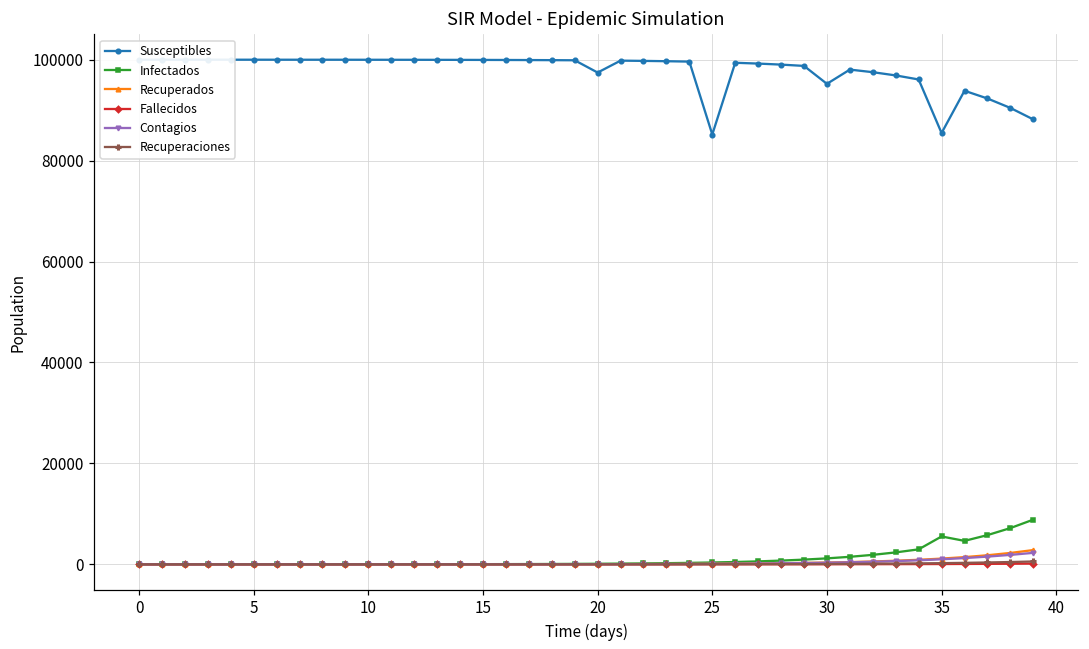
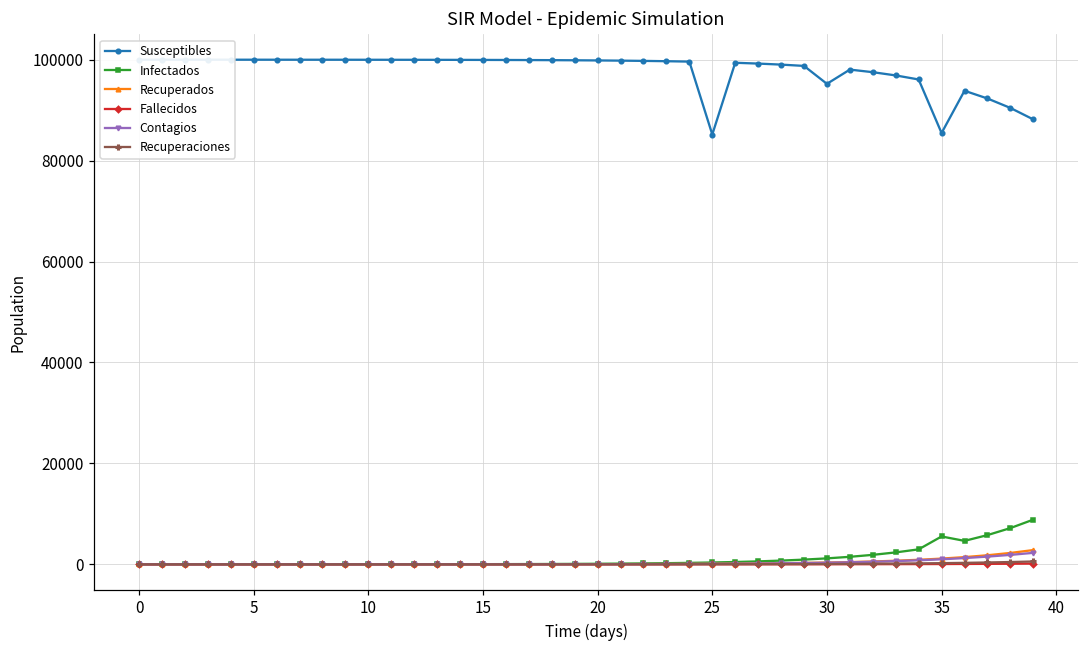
  {
    "Susceptibles": {
      "5": 100000,
      "10": 100000,
      "15": 100000,
-     "20": 97000,
+     "20": 100000,
      "25": 85000,
      "30": 95000,
      "35": 85000
    },
    "Infectados": {
      "30": 1000,
      "35": 6000
    }
  }
